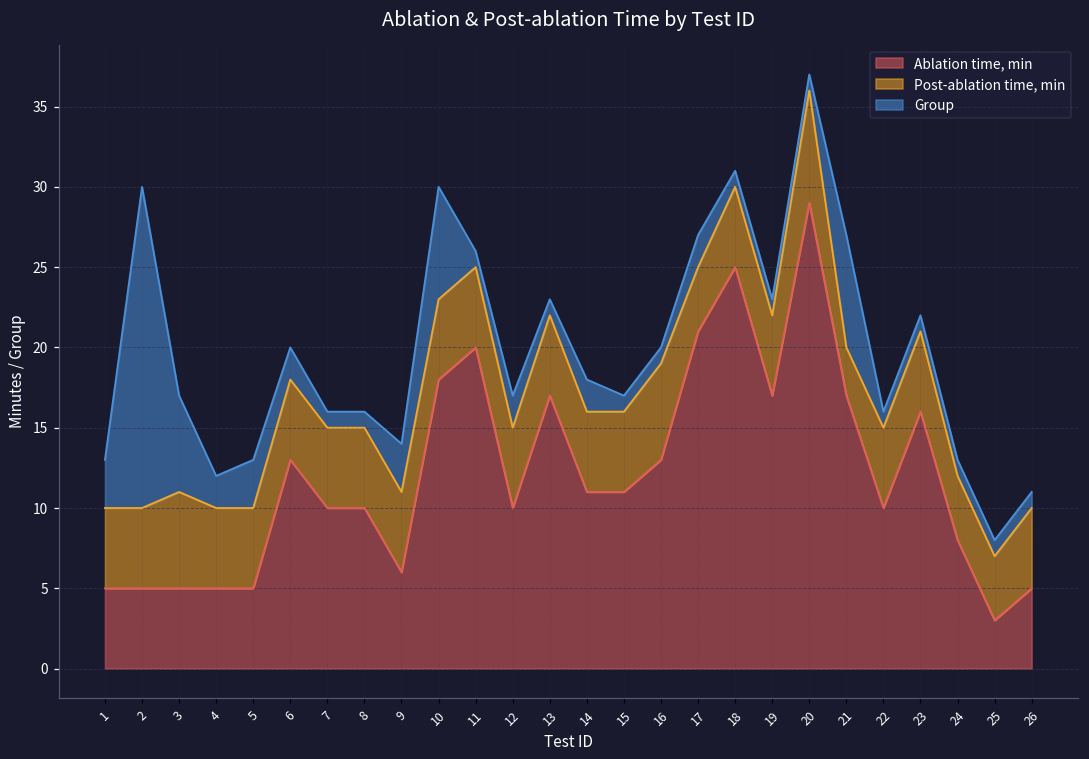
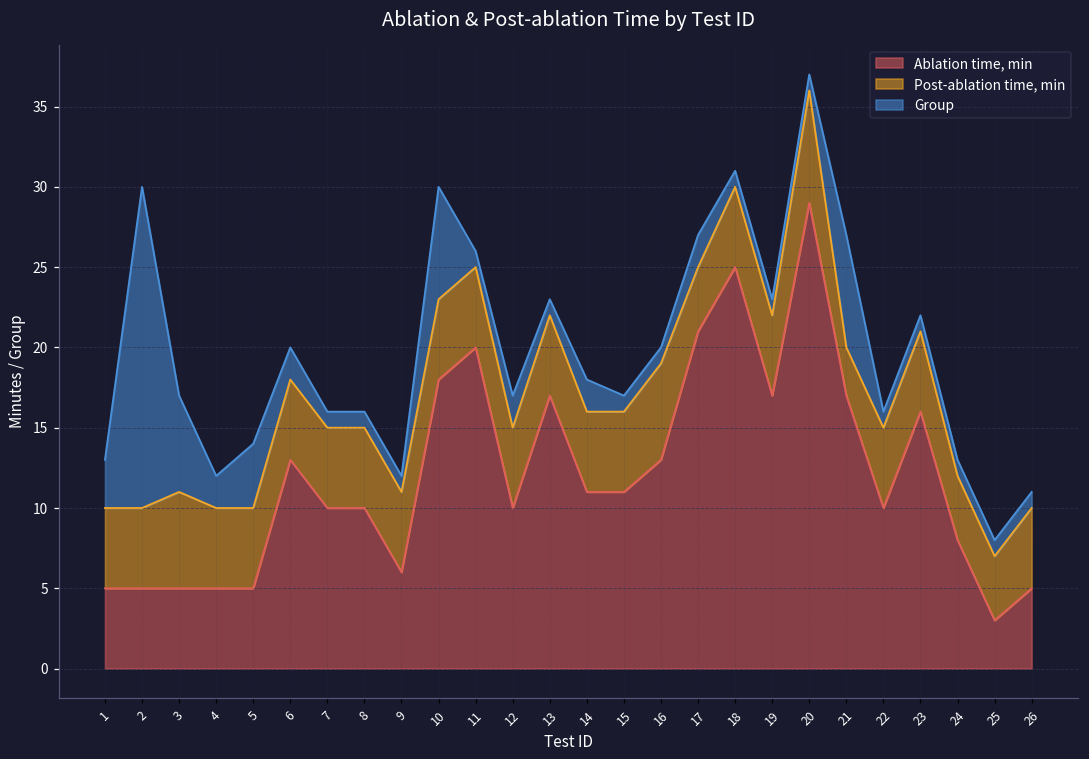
  {
    "Ablation time, min": {
      "1": 5,
      "2": 5,
      "3": 5,
      "4": 5,
      "5": 5,
      "6": 13,
      "7": 10,
      "8": 10,
      "9": 6,
      "10": 18,
      "11": 20,
      "12": 10,
      "13": 17,
      "14": 11,
      "15": 11,
      "16": 13,
      "17": 21,
      "18": 25,
      "19": 17,
      "20": 29,
      "21": 17,
      "22": 10,
      "23": 16,
      "24": 8,
      "25": 3,
      "26": 5
    },
    "Post-ablation time, min": {
      "1": 5,
      "2": 5,
      "3": 6,
      "4": 5,
      "5": 5,
      "6": 5,
      "7": 5,
      "8": 5,
      "9": 5,
      "10": 5,
      "11": 5,
      "12": 5,
      "13": 5,
      "14": 5,
      "15": 5,
      "16": 6,
      "17": 4,
      "18": 5,
      "19": 5,
      "20": 7,
      "21": 3,
      "22": 5,
      "23": 5,
      "24": 4,
      "25": 4,
      "26": 5
    },
    "Group": {
      "1": 3,
      "2": 20,
      "3": 6,
      "4": 2,
-     "5": 3,
+     "5": 4,
      "6": 2,
      "7": 1,
      "8": 1,
-     "9": 3,
+     "9": 1,
      "10": 7,
      "11": 1,
      "12": 2,
      "13": 1,
      "14": 2,
      "15": 1,
      "16": 1,
      "17": 2,
      "18": 1,
      "19": 1,
      "20": 1,
      "21": 7,
      "22": 1,
      "23": 1,
      "24": 1,
      "25": 1,
      "26": 1
    }
  }
